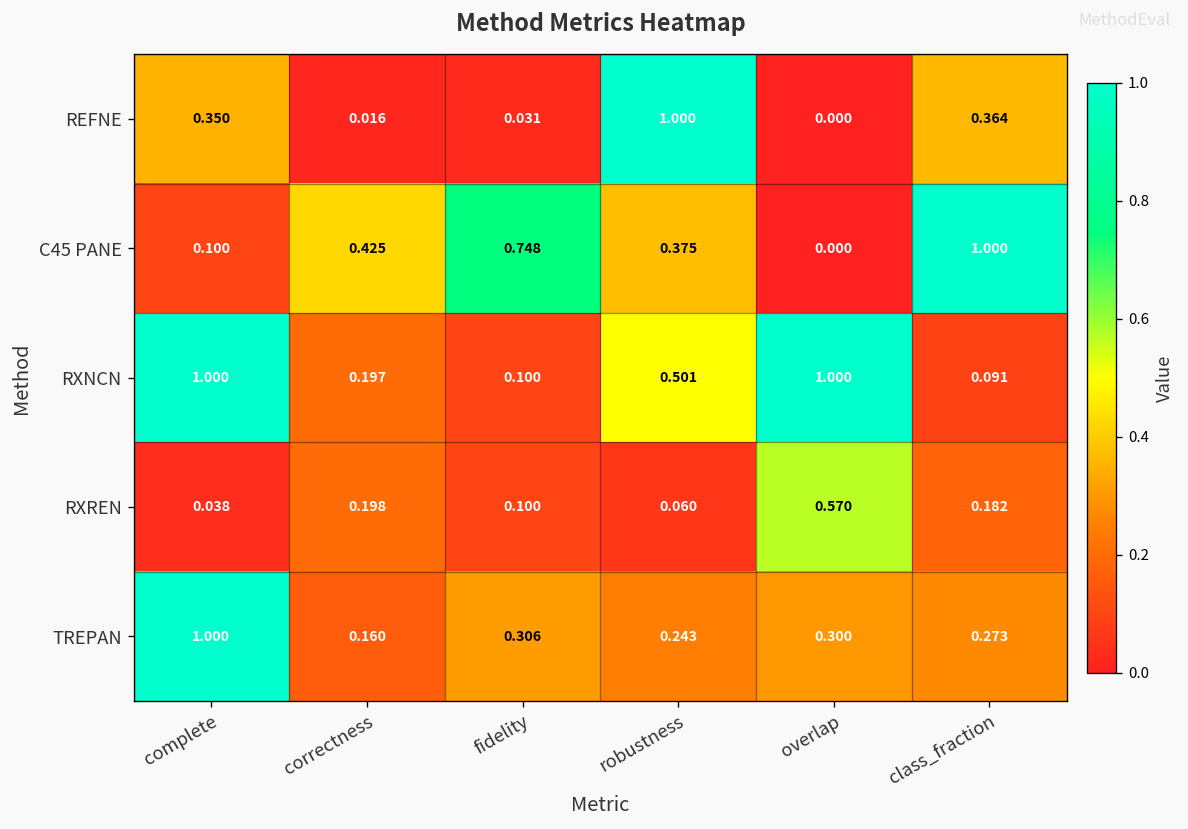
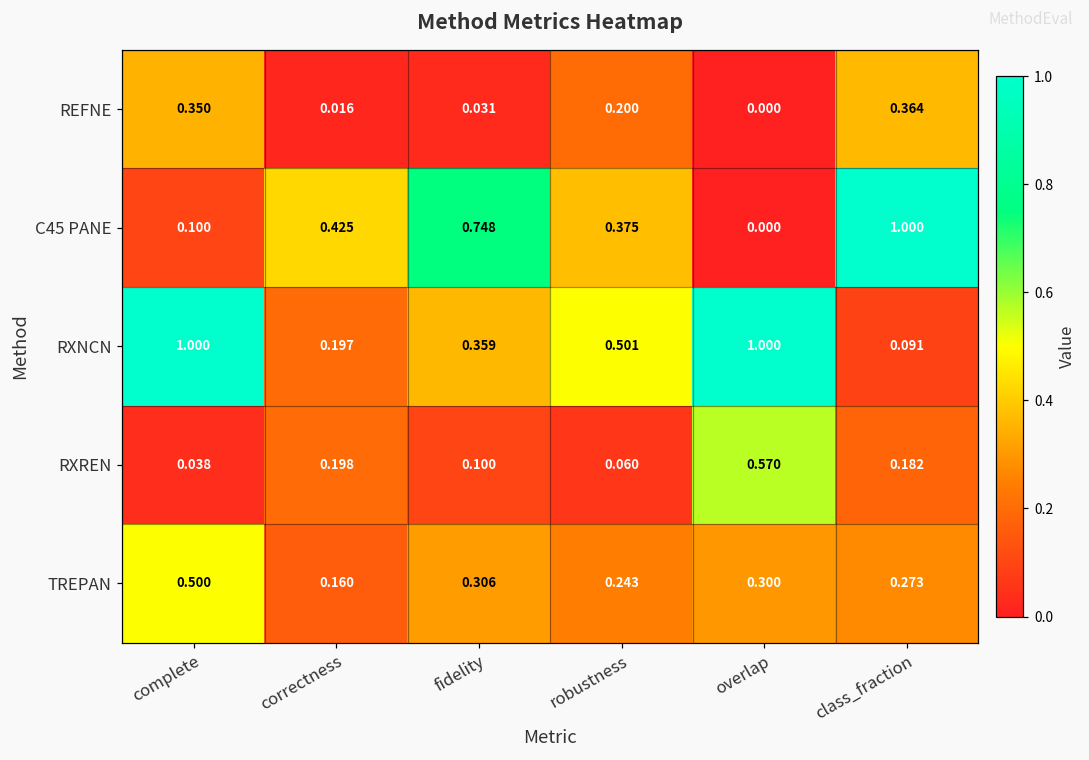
  {
    "REFNE": {
      "complete": 0.350,
      "correctness": 0.016,
      "fidelity": 0.031,
-     "robustness": 1.000,
+     "robustness": 0.200,
      "overlap": 0.000,
      "class_fraction": 0.364
    },
    "C45 PANE": {
      "complete": 0.100,
      "correctness": 0.425,
      "fidelity": 0.748,
      "robustness": 0.375,
      "overlap": 0.000,
      "class_fraction": 1.000
    },
    "RXNCN": {
      "complete": 1.000,
      "correctness": 0.197,
-     "fidelity": 0.100,
+     "fidelity": 0.359,
      "robustness": 0.501,
      "overlap": 1.000,
      "class_fraction": 0.091
    },
    "RXREN": {
      "complete": 0.038,
      "correctness": 0.198,
      "fidelity": 0.100,
      "robustness": 0.060,
      "overlap": 0.570,
      "class_fraction": 0.182
    },
    "TREPAN": {
-     "complete": 1.000,
+     "complete": 0.500,
      "correctness": 0.160,
      "fidelity": 0.306,
      "robustness": 0.243,
      "overlap": 0.300,
      "class_fraction": 0.273
    }
  }
